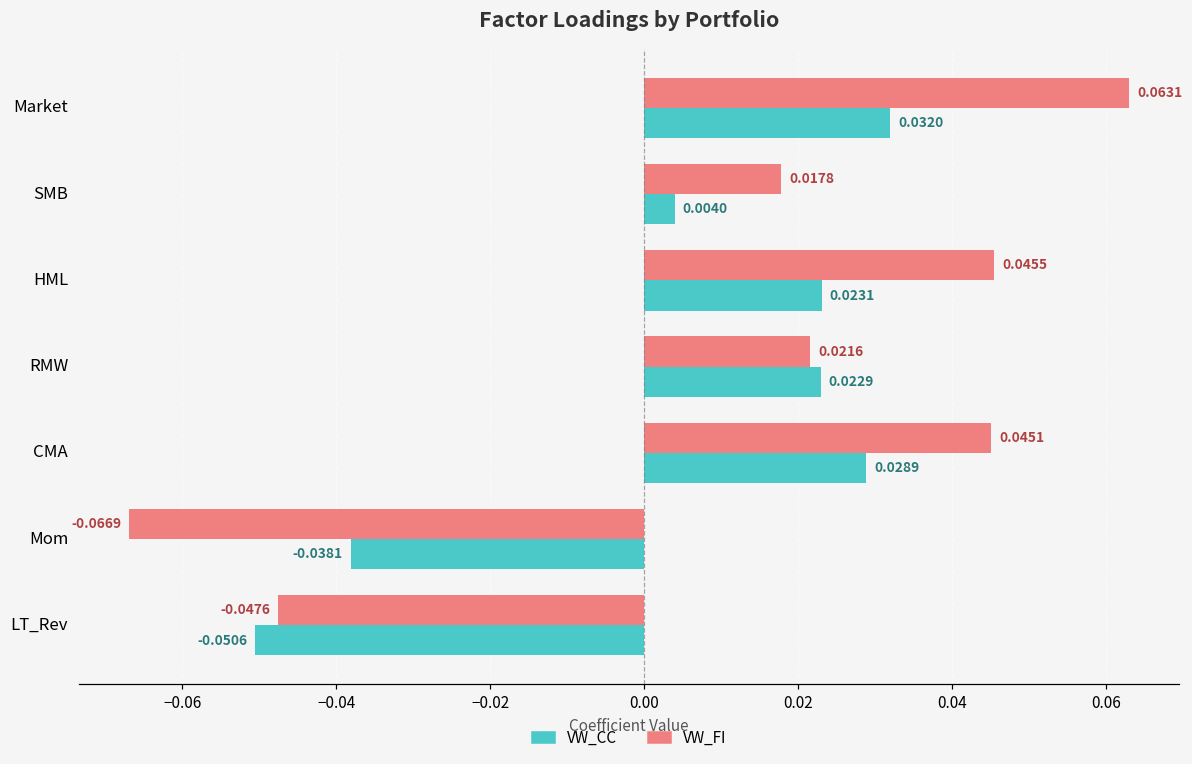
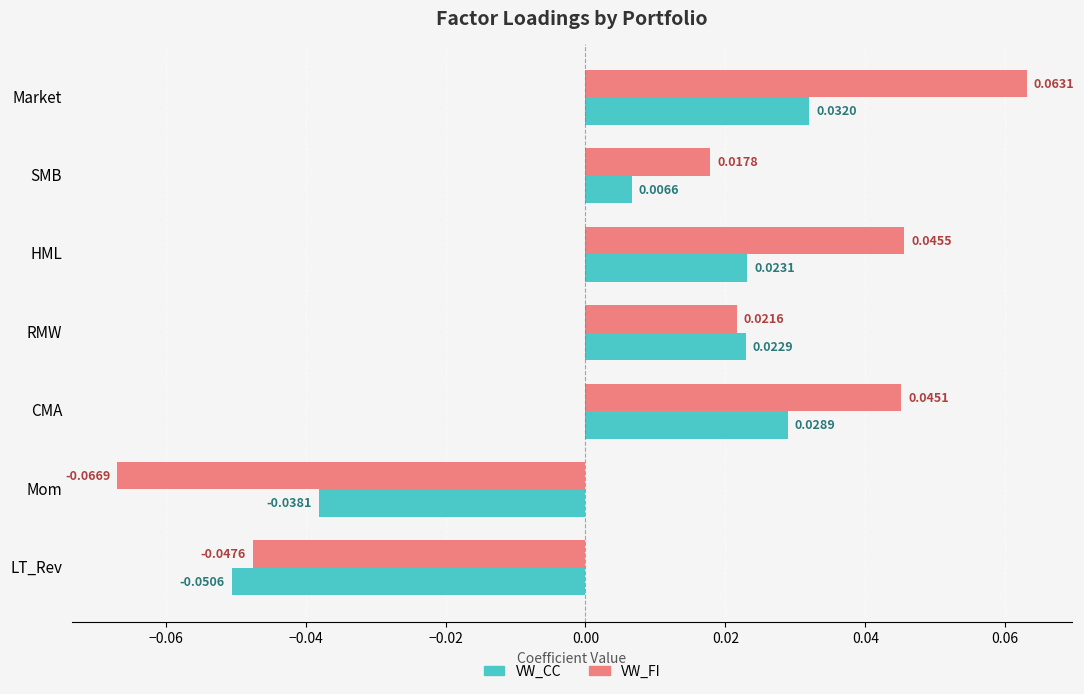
  {
    "VW_CC": {
      "Market": 0.0320,
-     "SMB": 0.0040,
+     "SMB": 0.0066,
      "HML": 0.0231,
      "RMW": 0.0229,
      "CMA": 0.0289,
      "Mom": -0.0381,
      "LT_Rev": -0.0506
    },
    "VW_FI": {
      "Market": 0.0631,
      "SMB": 0.0178,
      "HML": 0.0455,
      "RMW": 0.0216,
      "CMA": 0.0451,
      "Mom": -0.0669,
      "LT_Rev": -0.0476
    }
  }
